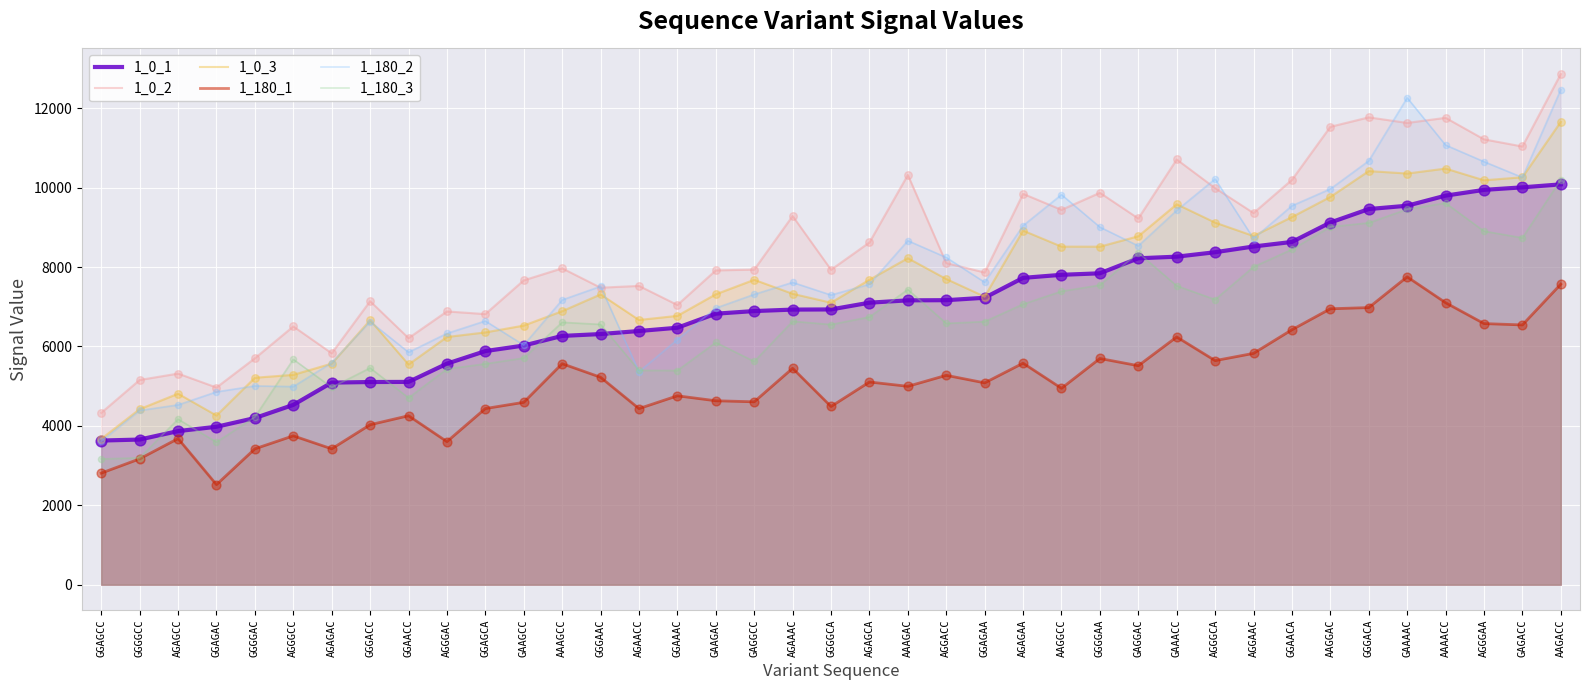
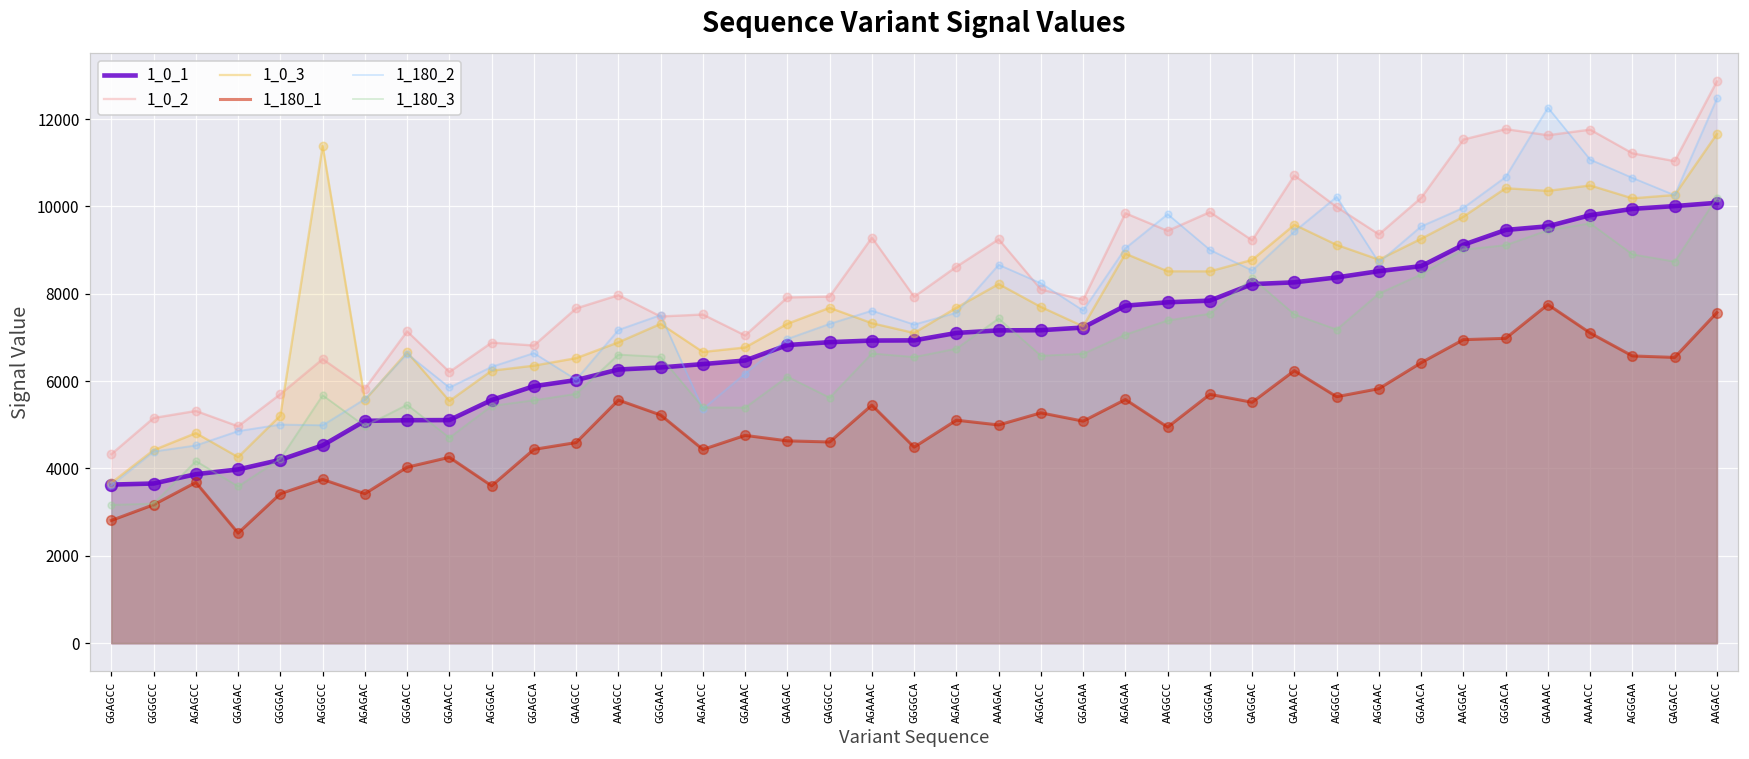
  {
    "1_0_1": {
      "GGGGCC": 3700,
      "AGAGCC": 3900,
      "GGAGAC": 4000,
      "AGGGCC": 4500,
      "AGAGAC": 5100,
      "GGGACC": 5100,
      "GGAACC": 5100,
      "AGGGAC": 5600,
      "GGAGCA": 5900,
      "AAAGCC": 6300,
      "GGGAAC": 6300,
      "AGAACC": 6400,
      "GGAAAC": 6500,
      "GAAGAC": 6800,
      "GAGGCC": 6900,
      "AGAAAC": 6900,
      "GGGGCA": 6900,
      "AGAGCA": 7100,
      "AAAGAC": 7200,
      "AGGACC": 7200,
      "AGAGAA": 7700,
      "AAGGCC": 7800,
      "GGGGAA": 7800,
      "GAGGAC": 8200,
      "GAAACC": 8300,
      "AGGGCA": 8400,
      "AGGAAC": 8500,
      "GGAACA": 8600,
      "AAGGAC": 9100,
      "GGGACA": 9500,
      "GAAAAC": 9500,
      "AAAACC": 9800,
      "AGGGAA": 9900,
      "GAGACC": 10000,
      "AAGACC": 10100
    },
    "1_0_2": {
      "GGAGCC": 4300,
      "GGGGCC": 5200,
      "AGAGCC": 5300,
      "GGAGAC": 5000,
      "GGGGAC": 5700,
      "AGGGCC": 6500,
      "AGAGAC": 5800,
      "GGGACC": 7100,
      "GGAACC": 6200,
      "AGGGAC": 6900,
      "GGAGCA": 6800,
      "GAAGCC": 7700,
      "AAAGCC": 8000,
      "AGAACC": 7500,
      "GGAAAC": 7000,
      "GAAGAC": 7900,
      "GAGGCC": 7900,
      "AGAAAC": 9300,
      "GGGGCA": 7900,
      "AGAGCA": 8600,
-     "AAAGAC": 10300,
+     "AAAGAC": 9200,
      "AGGACC": 8100,
      "GGAGAA": 7900,
      "AGAGAA": 9800,
      "AAGGCC": 9400,
      "GGGGAA": 9900,
      "GAGGAC": 9200,
      "GAAACC": 10700,
      "AGGGCA": 10000,
      "AGGAAC": 9400,
      "GGAACA": 10200,
      "AAGGAC": 11500,
      "GGGACA": 11800,
      "GAAAAC": 11600,
      "AAAACC": 11800,
      "AGGGAA": 11200,
      "GAGACC": 11000,
      "AAGACC": 12900
    },
    "1_0_3": {
      "AGAGCC": 4800,
      "GGAGAC": 4300,
      "GGGGAC": 5200,
-     "AGGGCC": 5300,
+     "AGGGCC": 11400,
      "GGAACC": 5500,
      "AGGGAC": 6200,
      "GGAGCA": 6400,
      "GAAGCC": 6500,
      "AAAGCC": 6900,
      "GGGAAC": 7300,
      "AGAACC": 6700,
      "GGAAAC": 6800,
      "GAAGAC": 7300,
      "GAGGCC": 7700,
      "AGAAAC": 7300,
      "GGGGCA": 7100,
      "AGAGCA": 7700,
      "AAAGAC": 8200,
      "AGGACC": 7700,
      "AGAGAA": 8900,
      "AAGGCC": 8500,
      "GGGGAA": 8500,
      "GAGGAC": 8800,
      "GAAACC": 9600,
      "AGGGCA": 9100,
      "AGGAAC": 8800,
      "GGAACA": 9300,
      "AAGGAC": 9800,
      "GGGACA": 10400,
      "GAAAAC": 10400,
      "AAAACC": 10500,
      "AGGGAA": 10200,
      "AAGACC": 11700
    },
    "1_180_1": {
      "GGAGCC": 2800,
      "AGAGCC": 3700,
      "GGAGAC": 2500,
      "GGGGAC": 3400,
      "AGGGCC": 3700,
      "AGAGAC": 3400,
      "GGGACC": 4000,
      "GGAACC": 4300,
      "AGGGAC": 3600,
      "GGAGCA": 4400,
      "GAAGCC": 4600,
      "AAAGCC": 5600,
      "GGGAAC": 5200,
      "AGAACC": 4400,
      "GGAAAC": 4800,
      "GAAGAC": 4600,
      "GAGGCC": 4600,
      "AGAAAC": 5500,
      "GGGGCA": 4500,
      "AGAGCA": 5100,
      "AAAGAC": 5000,
      "AGGACC": 5300,
      "GGAGAA": 5100,
      "AGAGAA": 5600,
      "AAGGCC": 4900,
      "GGGGAA": 5700,
      "GAGGAC": 5500,
      "GAAACC": 6200,
      "AGGGCA": 5600,
      "AGGAAC": 5800,
      "GGAACA": 6400,
      "AAGGAC": 6900,
      "GGGACA": 7000,
      "GAAAAC": 7800,
      "AAAACC": 7100,
      "AGGGAA": 6600,
      "GAGACC": 6500,
      "AAGACC": 7600
    }
  }
